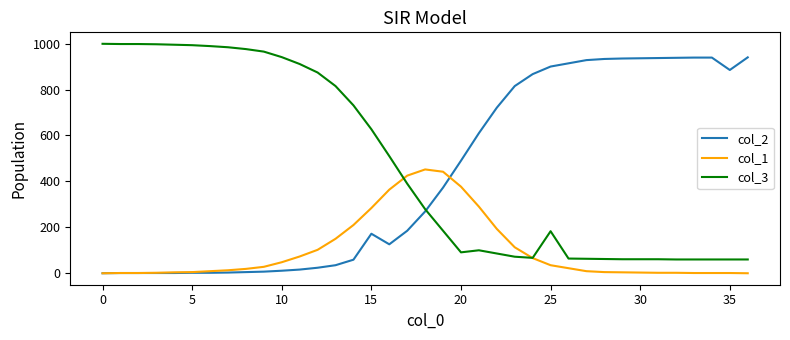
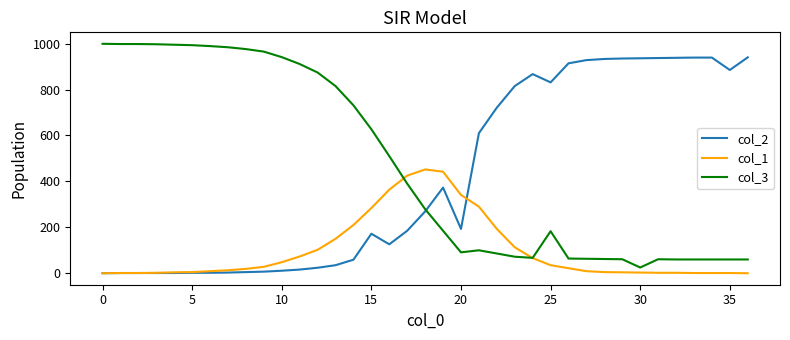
  {
    "col_2": {
      "10": 10,
      "15": 170,
-     "20": 490,
-     "25": 900,
+     "20": 190,
+     "25": 830,
      "30": 940,
      "35": 890
    },
    "col_1": {
      "10": 50,
      "15": 280,
-     "20": 380,
+     "20": 340,
      "25": 40,
      "30": 0,
      "35": 0
    },
    "col_3": {
      "0": 1000,
      "5": 990,
      "10": 940,
      "15": 630,
      "20": 90,
      "25": 180,
-     "30": 60,
+     "30": 30,
      "35": 60
    }
  }
